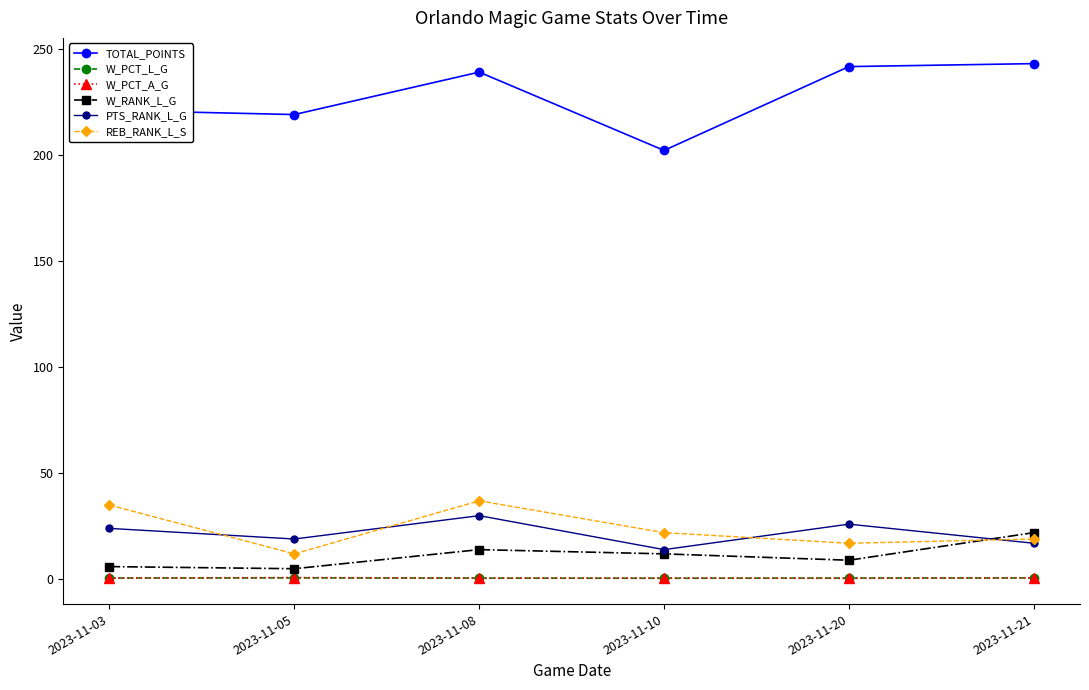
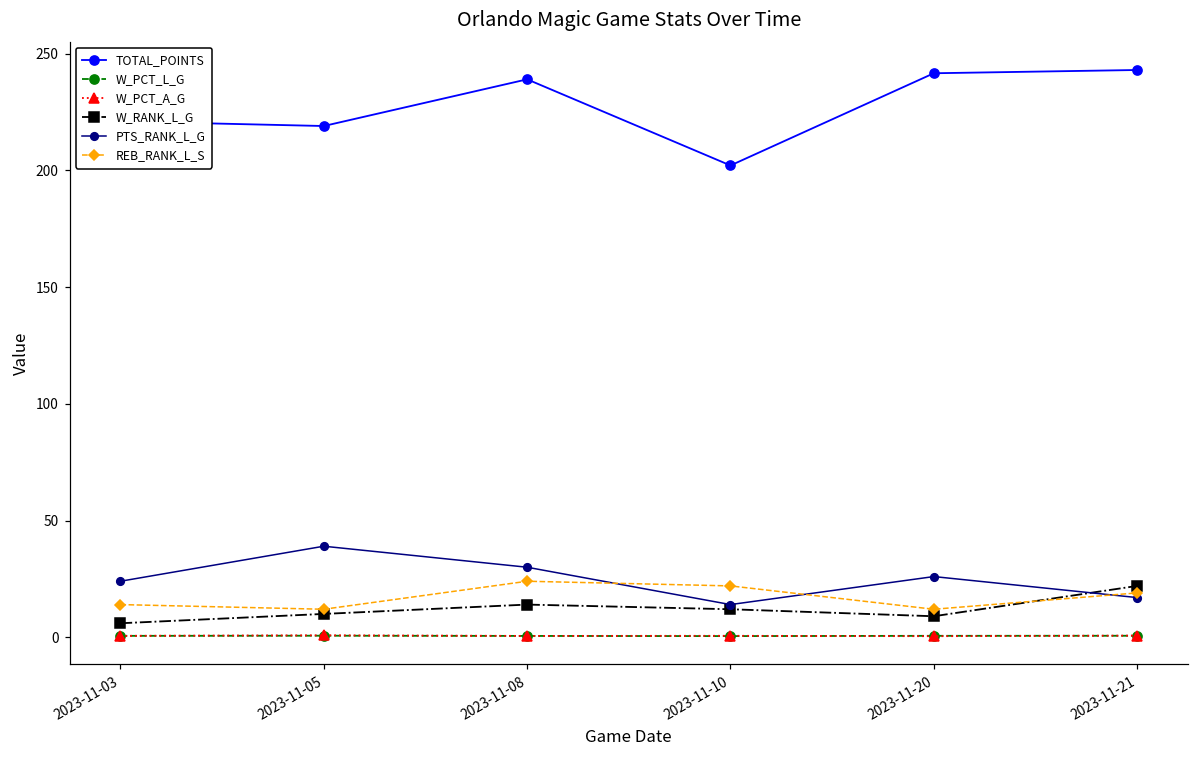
  {
    "TOTAL_POINTS": {
      "2023-11-05": 219,
      "2023-11-08": 239,
      "2023-11-10": 202,
      "2023-11-20": 242,
      "2023-11-21": 243
    },
    "W_PCT_A_G": {
      "2023-11-03": 1,
      "2023-11-05": 1,
      "2023-11-08": 1,
      "2023-11-10": 1,
      "2023-11-21": 1
    },
    "W_RANK_L_G": {
      "2023-11-03": 6,
-     "2023-11-05": 5,
+     "2023-11-05": 10,
      "2023-11-08": 14,
      "2023-11-10": 12,
      "2023-11-20": 9,
      "2023-11-21": 22
    },
    "PTS_RANK_L_G": {
      "2023-11-03": 24,
-     "2023-11-05": 19,
+     "2023-11-05": 39,
      "2023-11-08": 30,
      "2023-11-10": 14,
      "2023-11-20": 26,
      "2023-11-21": 17
    },
    "REB_RANK_L_S": {
-     "2023-11-03": 35,
+     "2023-11-03": 14,
      "2023-11-05": 12,
-     "2023-11-08": 37,
+     "2023-11-08": 24,
      "2023-11-10": 22,
-     "2023-11-20": 17,
+     "2023-11-20": 12,
      "2023-11-21": 19
    }
  }
